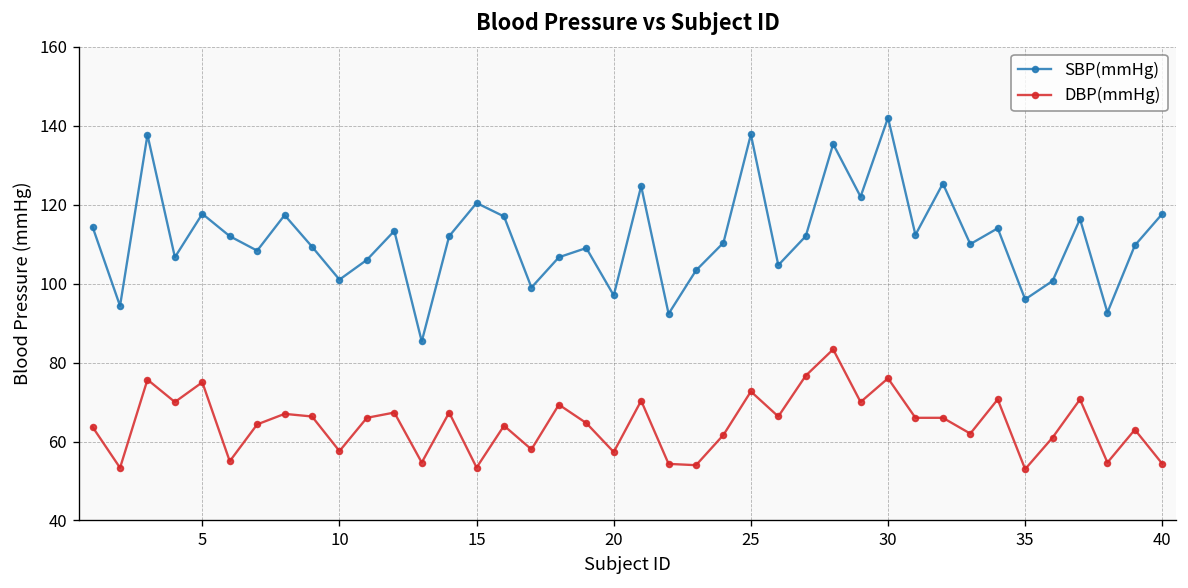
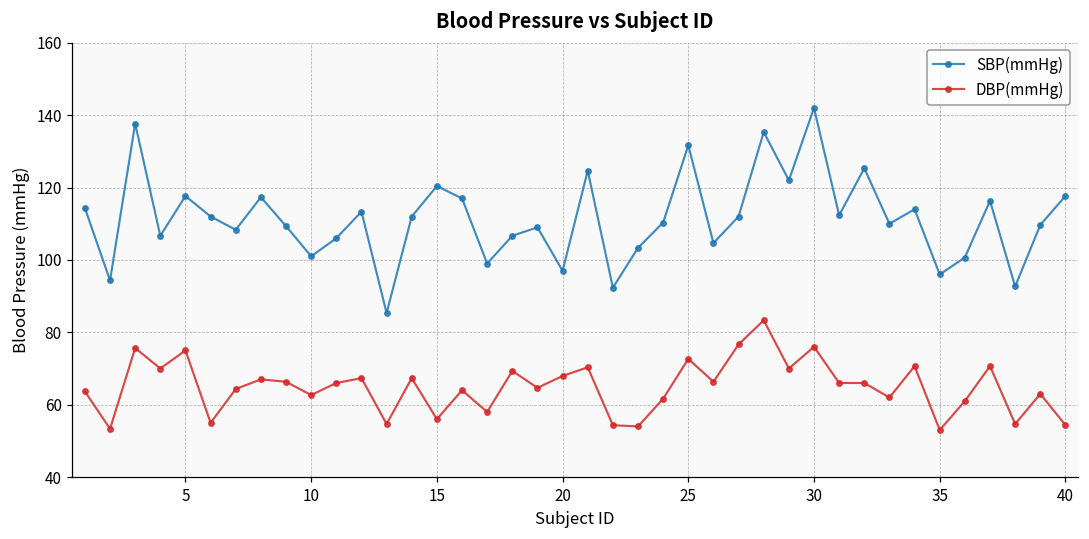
  {
    "SBP(mmHg)": {
      "5": 118,
      "10": 101,
      "15": 120,
      "20": 97,
-     "25": 138,
+     "25": 132,
      "30": 142,
      "35": 96,
      "40": 118
    },
    "DBP(mmHg)": {
      "5": 75,
-     "10": 58,
-     "15": 53,
-     "20": 57,
+     "10": 63,
+     "15": 56,
+     "20": 68,
      "25": 73,
      "30": 76,
      "35": 53,
      "40": 54
    }
  }
